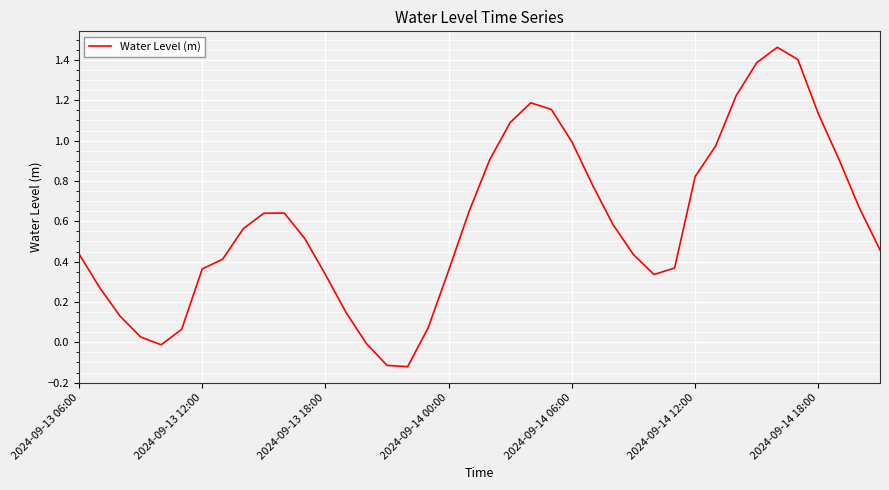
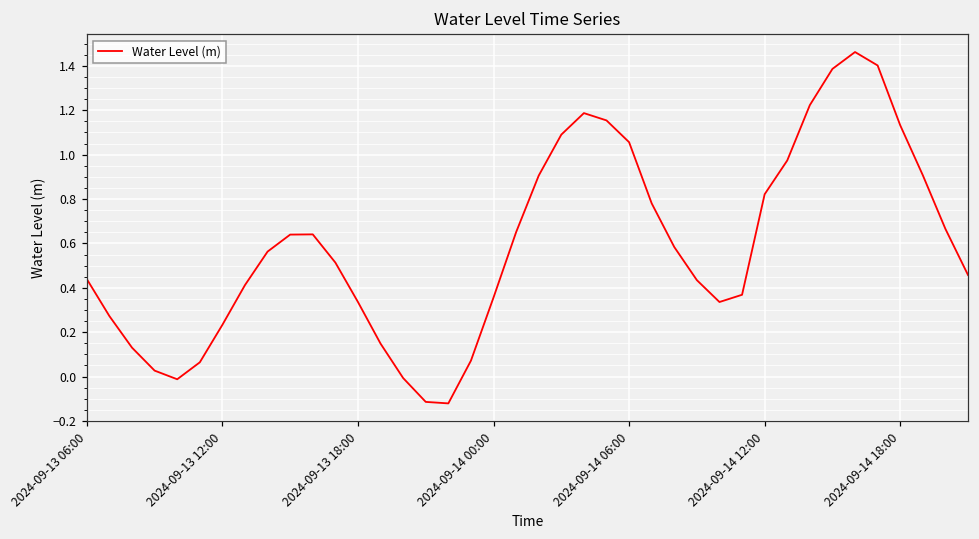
  {
    "2024-09-13 06:00": 0.44,
-   "2024-09-13 12:00": 0.36,
+   "2024-09-13 12:00": 0.23,
    "2024-09-13 18:00": 0.34,
    "2024-09-14 00:00": 0.36,
-   "2024-09-14 06:00": 0.99,
+   "2024-09-14 06:00": 1.06,
    "2024-09-14 12:00": 0.82,
    "2024-09-14 18:00": 1.13
  }
